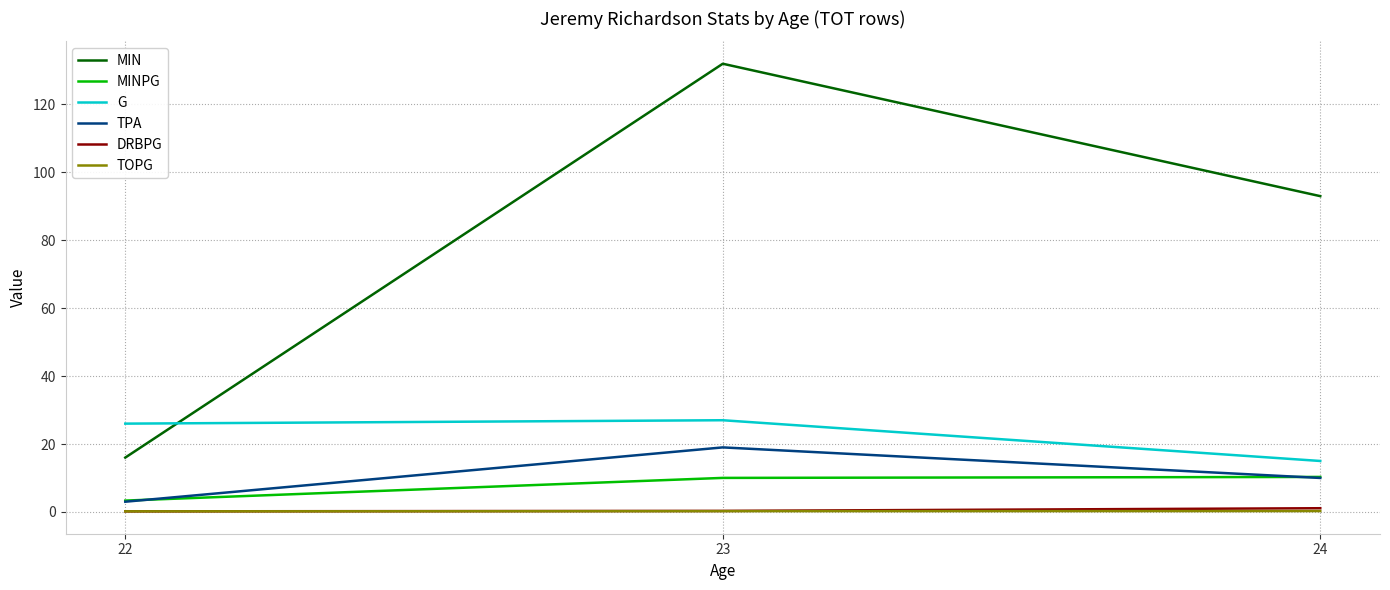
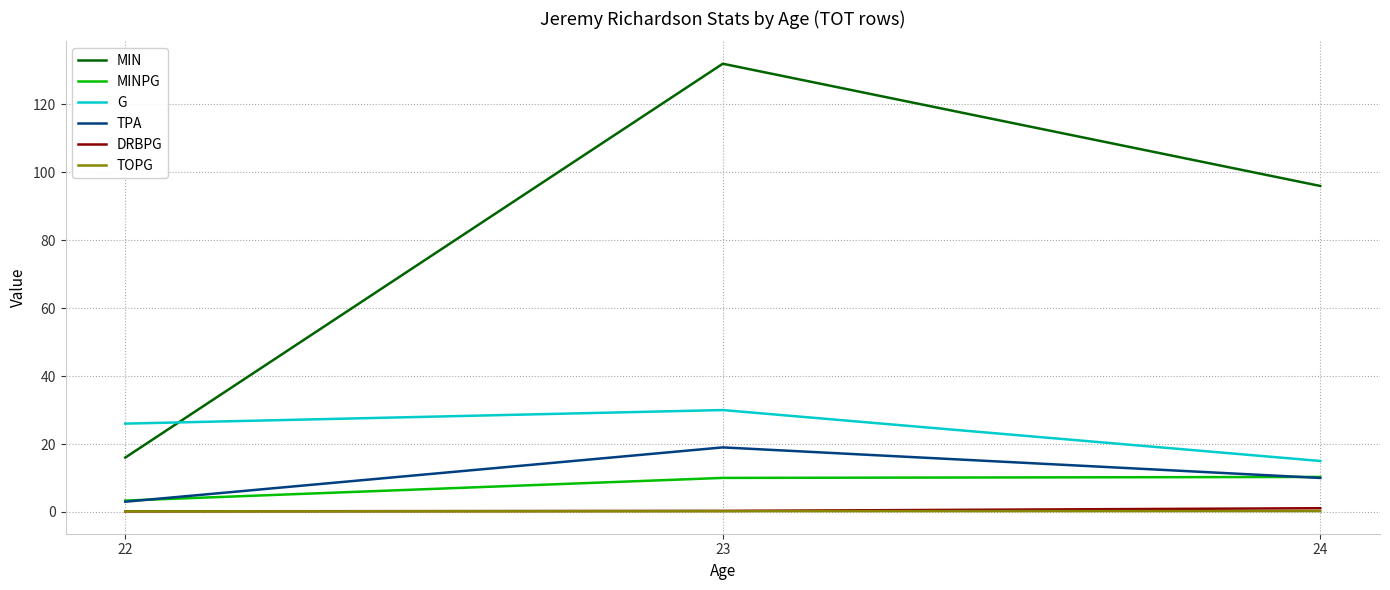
  {
    "MIN": {
      "22": 16,
      "23": 132,
-     "24": 93
+     "24": 96
    },
    "MINPG": {
      "23": 10
    },
    "G": {
      "22": 26,
-     "23": 27,
+     "23": 30,
      "24": 15
    },
    "TPA": {
      "23": 19
    },
    "DRBPG": {
      "24": 1
    },
    "TOPG": {
      "24": 0
    }
  }
